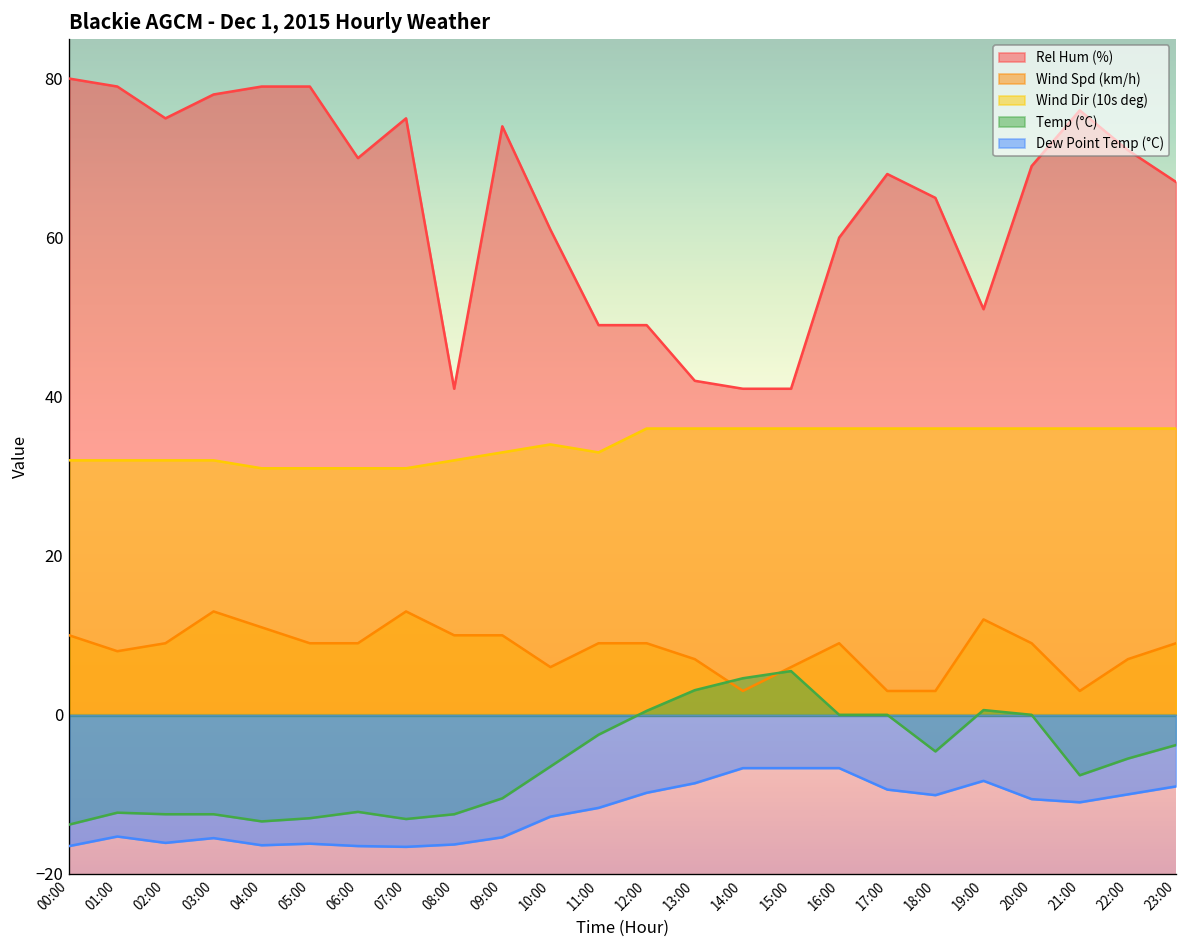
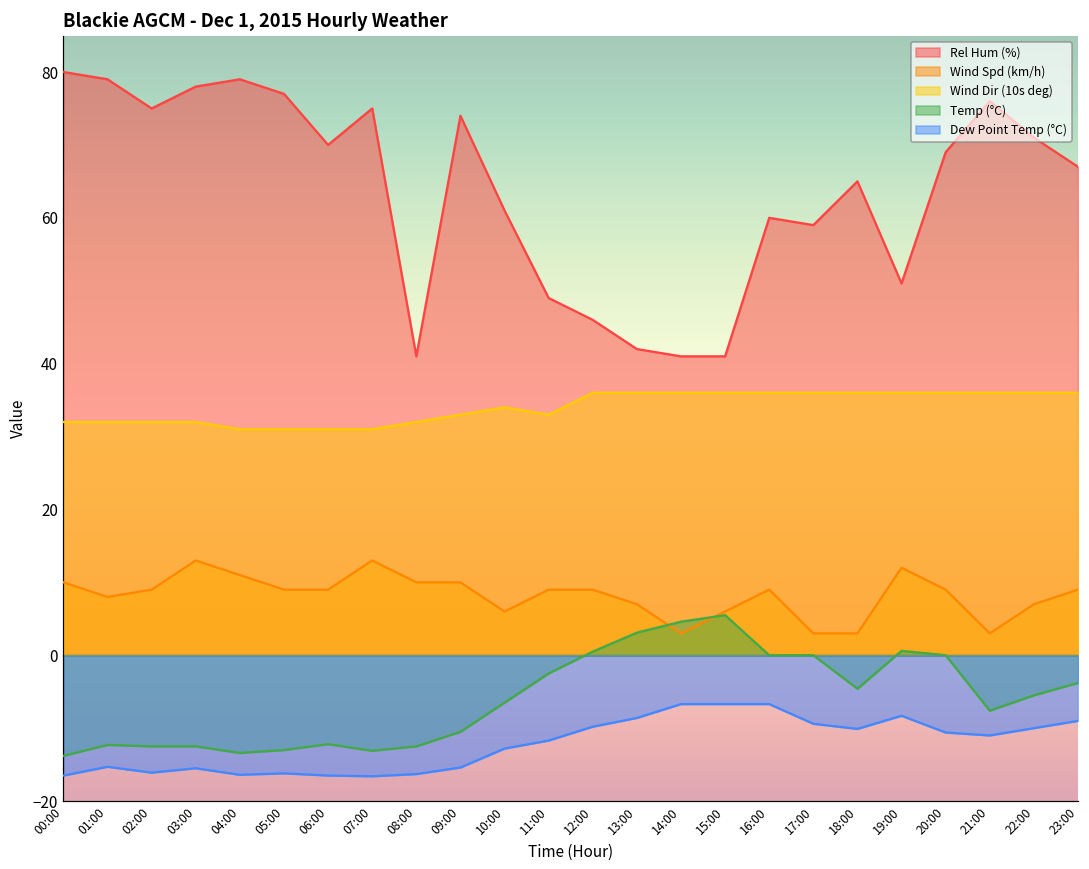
  {
    "Rel Hum (%)": {
      "00:00": 80,
      "01:00": 79,
      "02:00": 75,
      "03:00": 78,
      "04:00": 79,
-     "05:00": 79,
+     "05:00": 77,
      "06:00": 70,
      "07:00": 75,
      "08:00": 41,
      "09:00": 74,
      "10:00": 61,
      "11:00": 49,
-     "12:00": 49,
+     "12:00": 46,
      "13:00": 42,
      "14:00": 41,
      "15:00": 41,
      "16:00": 60,
-     "17:00": 68,
+     "17:00": 59,
      "18:00": 65,
      "19:00": 51,
      "20:00": 69,
      "22:00": 71,
      "23:00": 67
    }
  }
